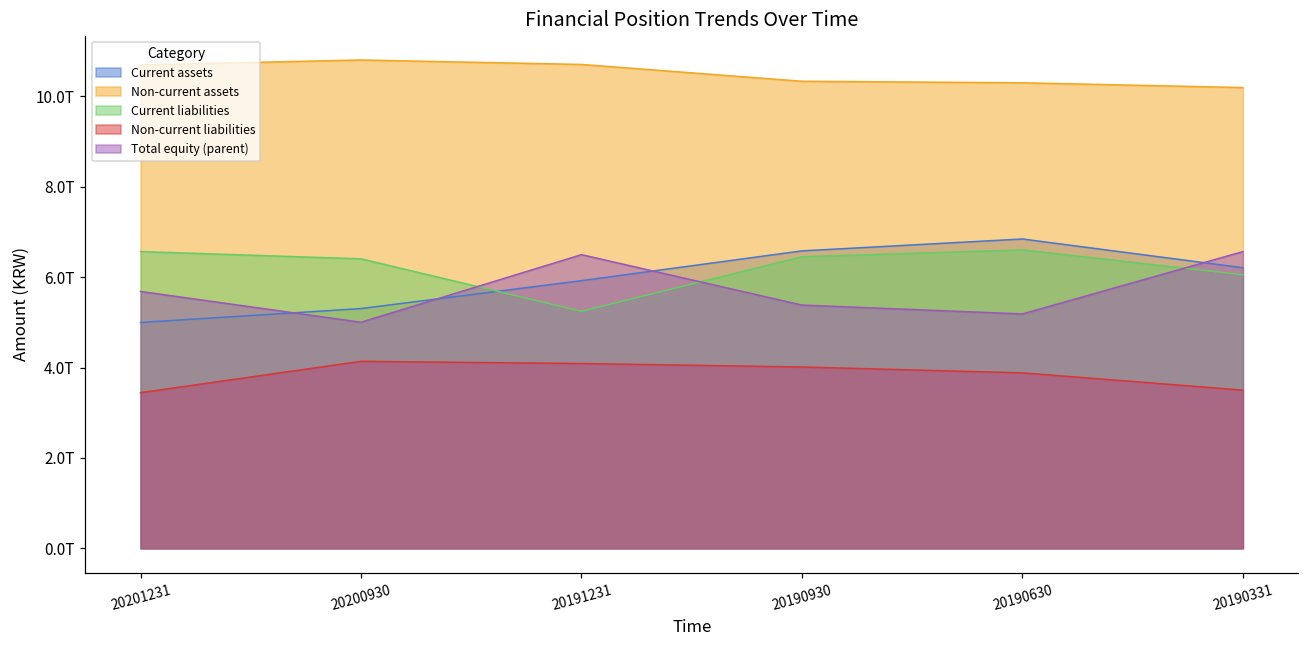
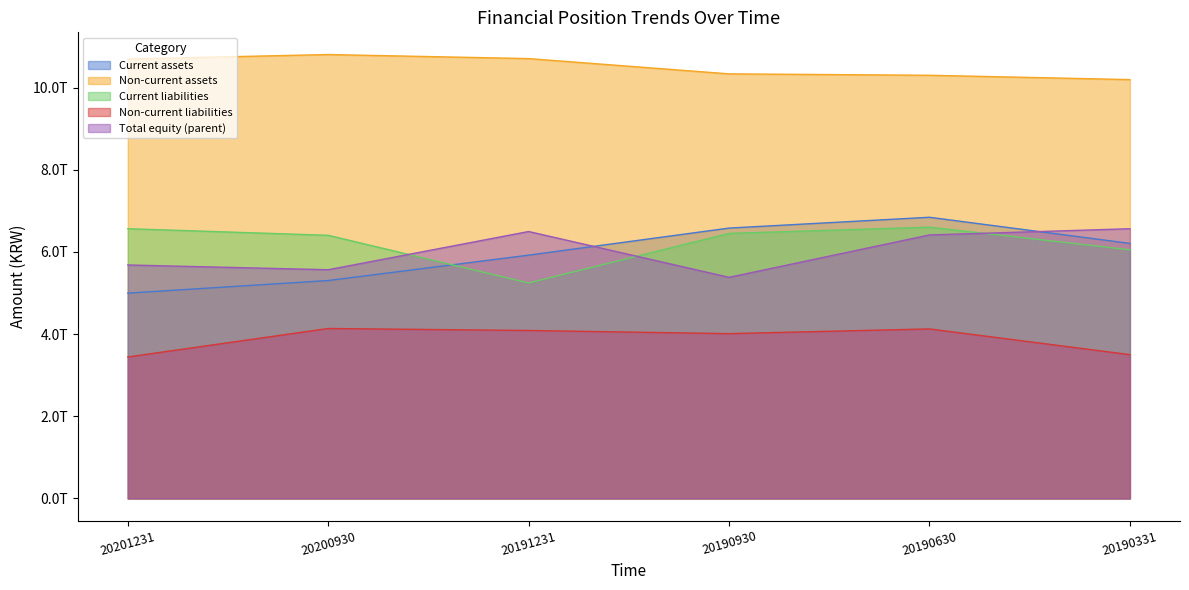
  {
    "Current assets": {
      "20201231": "5.0T",
      "20200930": "5.3T",
      "20191231": "5.9T",
      "20190930": "6.6T",
      "20190630": "6.8T",
      "20190331": "6.2T"
    },
    "Non-current assets": {
      "20200930": "10.8T",
      "20191231": "10.7T",
      "20190930": "10.3T",
      "20190630": "10.3T",
      "20190331": "10.2T"
    },
    "Current liabilities": {
      "20201231": "6.6T",
      "20200930": "6.4T",
      "20191231": "5.2T",
      "20190930": "6.5T",
      "20190630": "6.6T",
      "20190331": "6.1T"
    },
    "Non-current liabilities": {
      "20201231": "3.4T",
      "20200930": "4.1T",
      "20191231": "4.1T",
      "20190930": "4.0T",
-     "20190630": "3.9T",
+     "20190630": "4.1T",
      "20190331": "3.5T"
    },
    "Total equity (parent)": {
      "20201231": "5.7T",
-     "20200930": "5.0T",
+     "20200930": "5.6T",
      "20191231": "6.5T",
      "20190930": "5.4T",
-     "20190630": "5.2T",
+     "20190630": "6.4T",
      "20190331": "6.6T"
    }
  }
